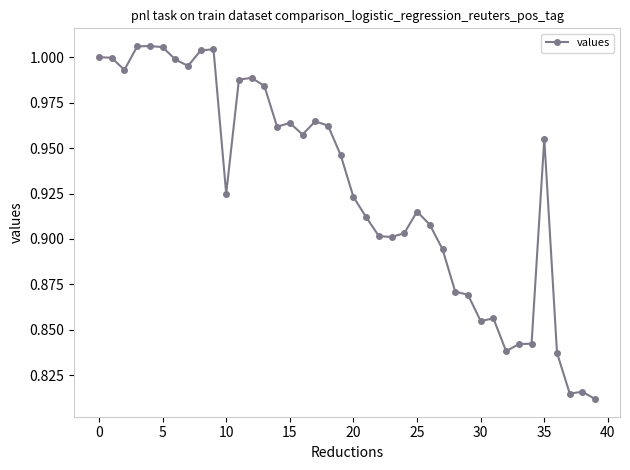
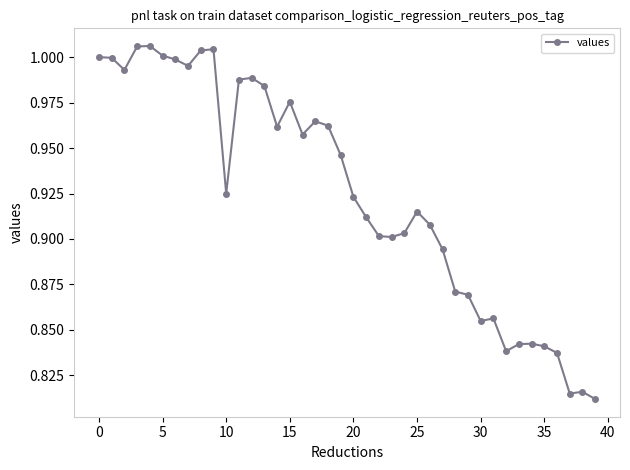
  {
    "0": 1.000,
-   "5": 1.006,
+   "5": 1.001,
    "10": 0.925,
-   "15": 0.964,
+   "15": 0.975,
    "20": 0.923,
    "25": 0.915,
    "30": 0.855,
-   "35": 0.955
+   "35": 0.841
  }
